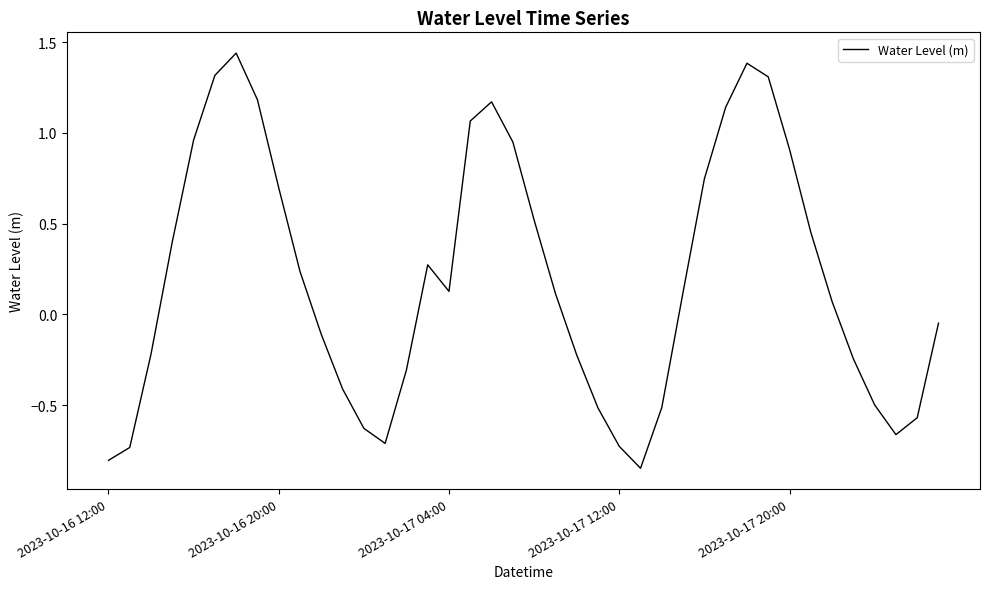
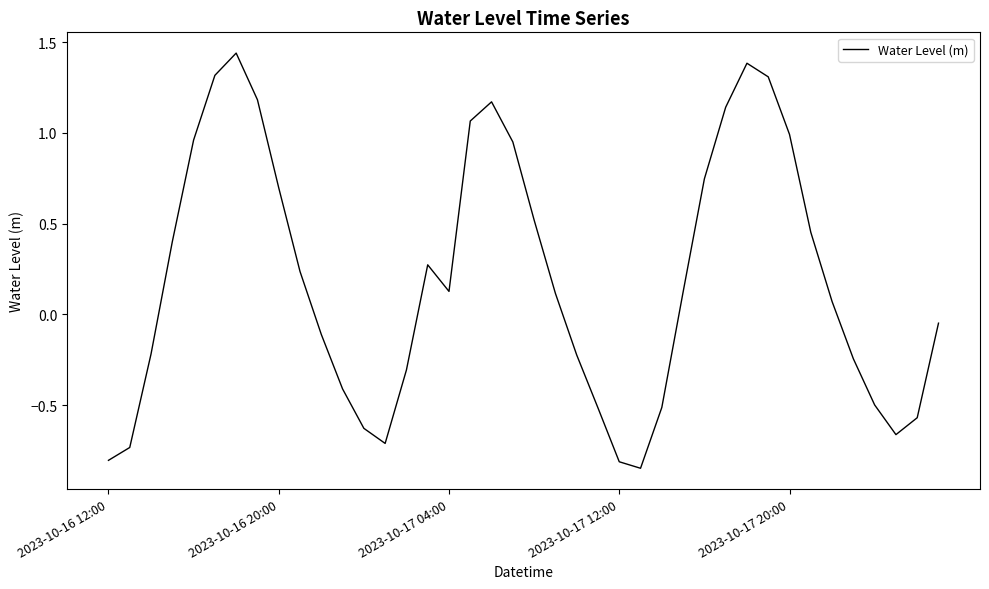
  {
    "2023-10-16 12:00": -0.80,
    "2023-10-16 20:00": 0.70,
    "2023-10-17 04:00": 0.13,
-   "2023-10-17 12:00": -0.73,
-   "2023-10-17 20:00": 0.91
+   "2023-10-17 12:00": -0.81,
+   "2023-10-17 20:00": 0.99
  }
